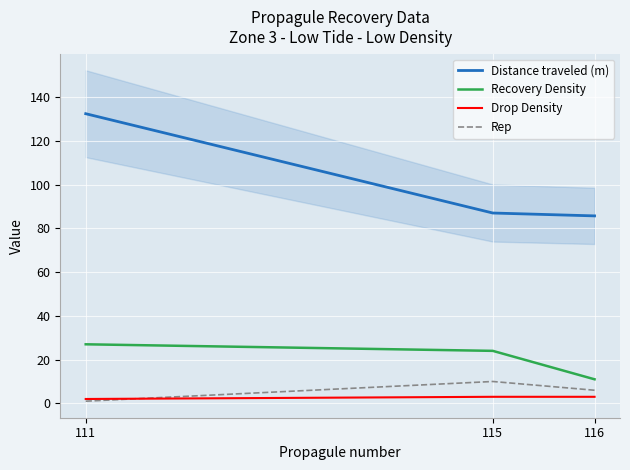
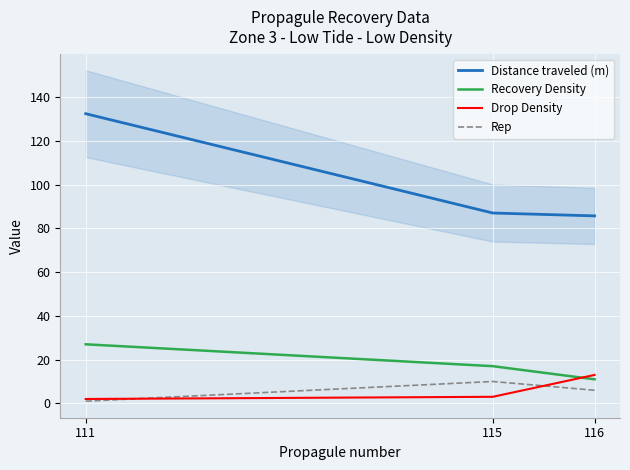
  {
    "Recovery Density": {
      "111": 27,
-     "115": 24,
+     "115": 17,
      "116": 11
    },
    "Drop Density": {
      "115": 3,
-     "116": 3
+     "116": 13
    },
    "Rep": {
      "115": 10,
      "116": 6
    }
  }
